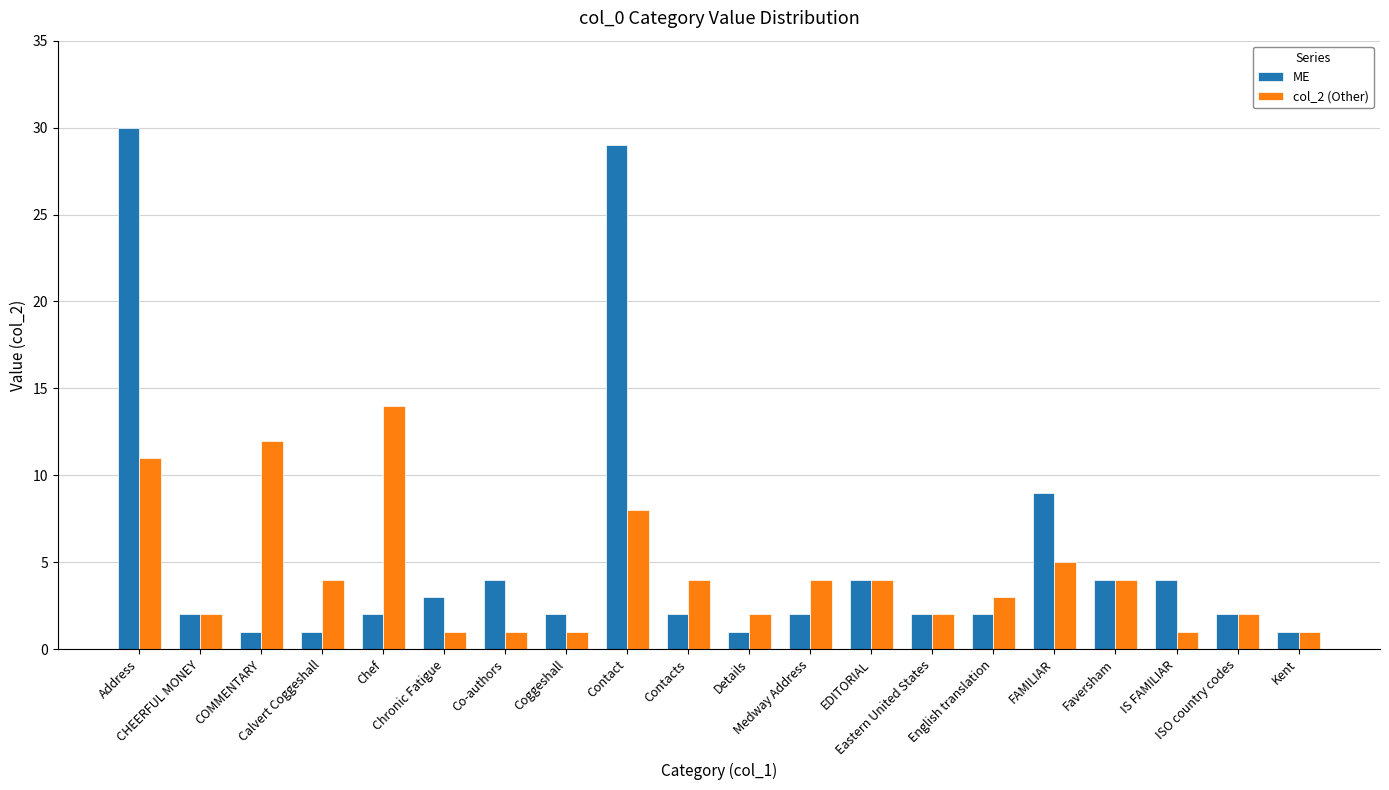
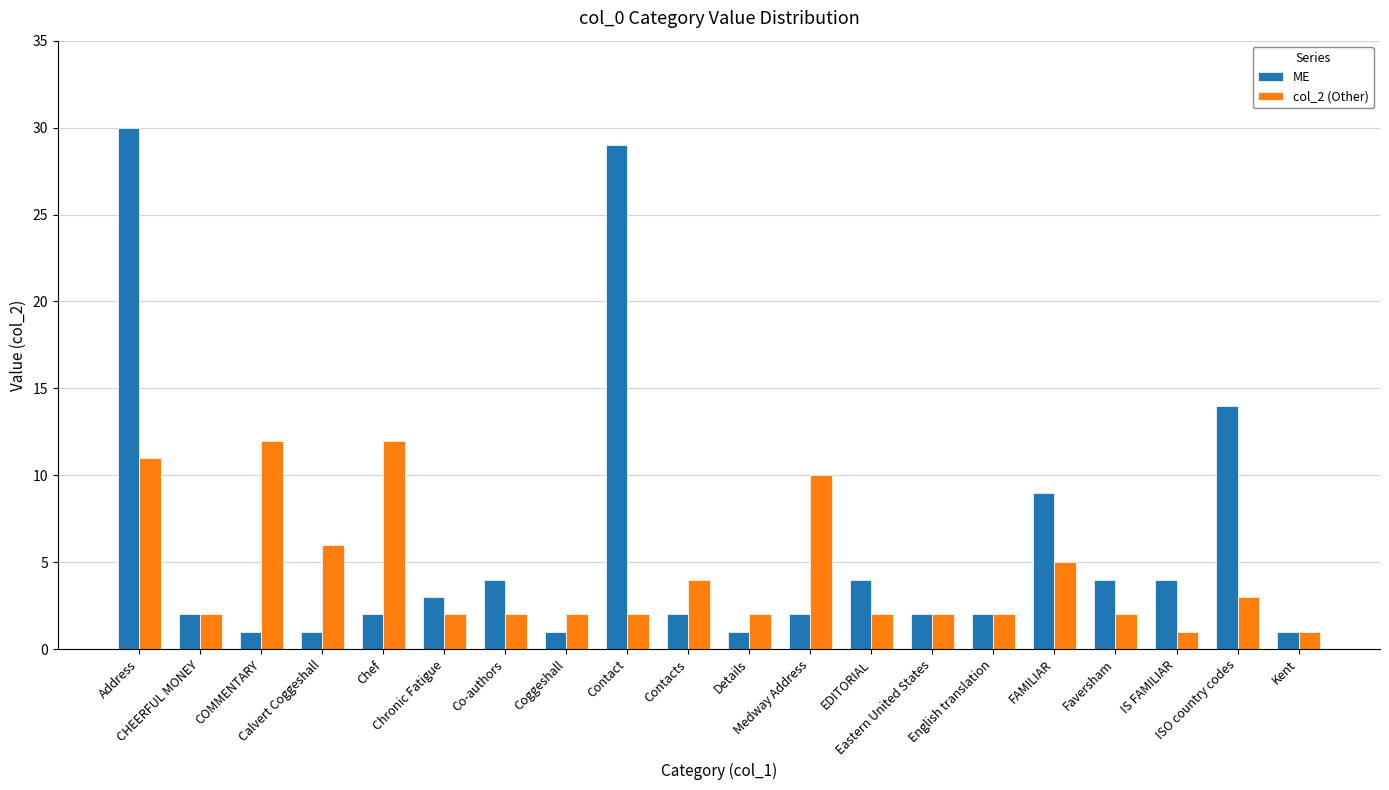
  {
    "ME": {
      "Address": 30,
      "CHEERFUL MONEY": 2,
      "COMMENTARY": 1,
      "Calvert Coggeshall": 1,
      "Chef": 2,
      "Chronic Fatigue": 3,
      "Co-authors": 4,
-     "Coggeshall": 2,
+     "Coggeshall": 1,
      "Contact": 29,
      "Contacts": 2,
      "Details": 1,
      "Medway Address": 2,
      "EDITORIAL": 4,
      "Eastern United States": 2,
      "English translation": 2,
      "FAMILIAR": 9,
      "Faversham": 4,
      "IS FAMILIAR": 4,
-     "ISO country codes": 2,
+     "ISO country codes": 14,
      "Kent": 1
    },
    "col_2 (Other)": {
      "Address": 11,
      "CHEERFUL MONEY": 2,
      "COMMENTARY": 12,
-     "Calvert Coggeshall": 4,
-     "Chef": 14,
-     "Chronic Fatigue": 1,
-     "Co-authors": 1,
-     "Coggeshall": 1,
-     "Contact": 8,
+     "Calvert Coggeshall": 6,
+     "Chef": 12,
+     "Chronic Fatigue": 2,
+     "Co-authors": 2,
+     "Coggeshall": 2,
+     "Contact": 2,
      "Contacts": 4,
      "Details": 2,
-     "Medway Address": 4,
-     "EDITORIAL": 4,
+     "Medway Address": 10,
+     "EDITORIAL": 2,
      "Eastern United States": 2,
-     "English translation": 3,
+     "English translation": 2,
      "FAMILIAR": 5,
-     "Faversham": 4,
+     "Faversham": 2,
      "IS FAMILIAR": 1,
-     "ISO country codes": 2,
+     "ISO country codes": 3,
      "Kent": 1
    }
  }
